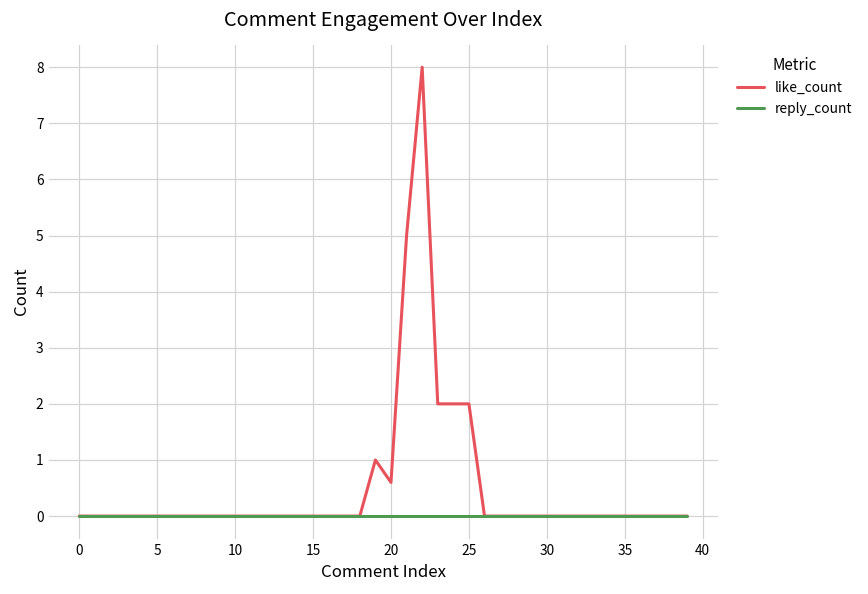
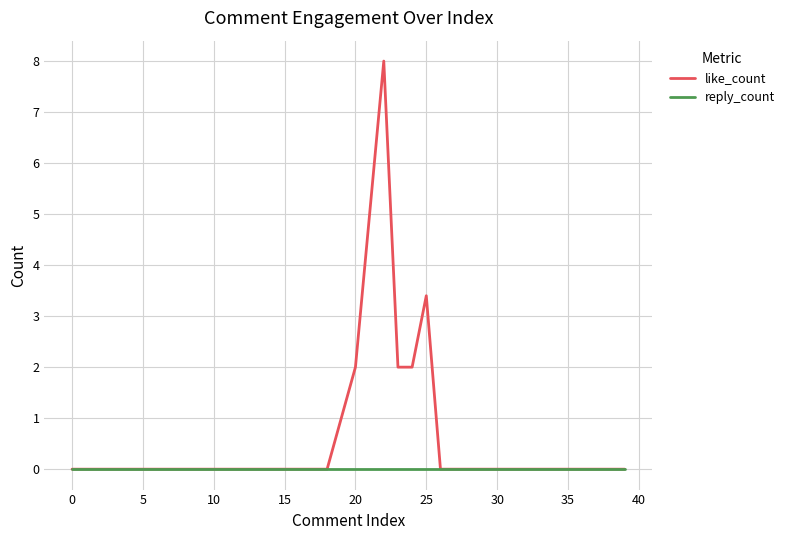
  {
    "like_count": {
-     "20": 0.6,
-     "25": 2.0
+     "20": 2.0,
+     "25": 3.4
    },
    "reply_count": {
      "20": 0.0,
      "25": 0.0
    }
  }
